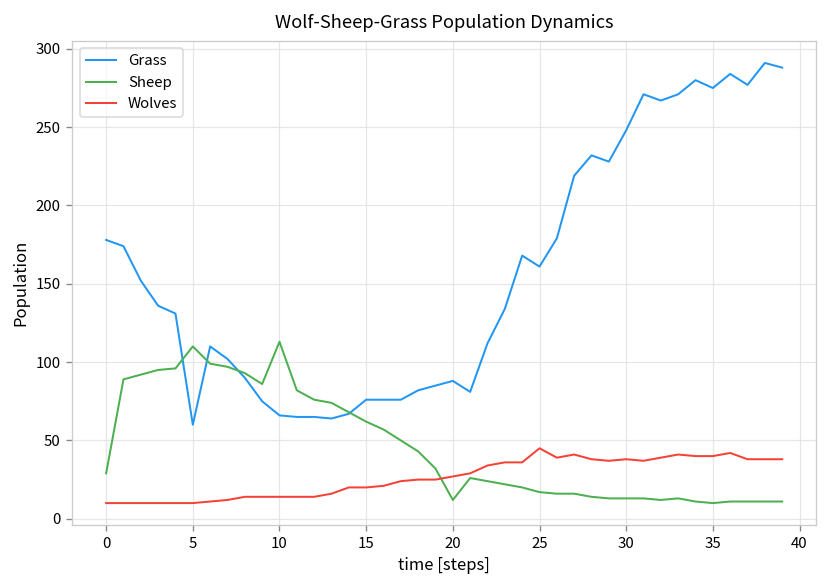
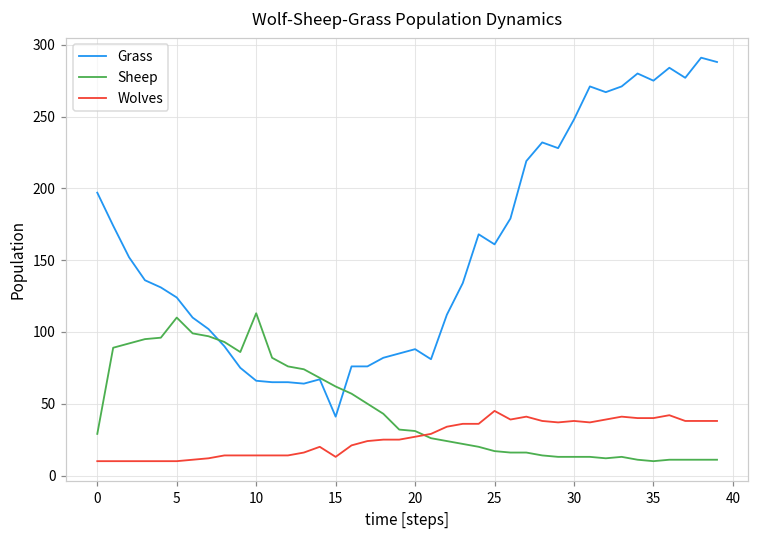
  {
    "Grass": {
-     "0": 178,
-     "5": 60,
+     "0": 197,
+     "5": 124,
      "10": 66,
-     "15": 76,
+     "15": 41,
      "20": 88,
      "25": 161,
      "30": 248,
      "35": 275
    },
    "Sheep": {
      "0": 29,
      "5": 110,
      "10": 113,
      "15": 62,
-     "20": 12,
+     "20": 31,
      "25": 17,
      "30": 13,
      "35": 10
    },
    "Wolves": {
      "0": 10,
      "5": 10,
      "10": 14,
-     "15": 20,
+     "15": 13,
      "20": 27,
      "25": 45,
      "30": 38,
      "35": 40
    }
  }
